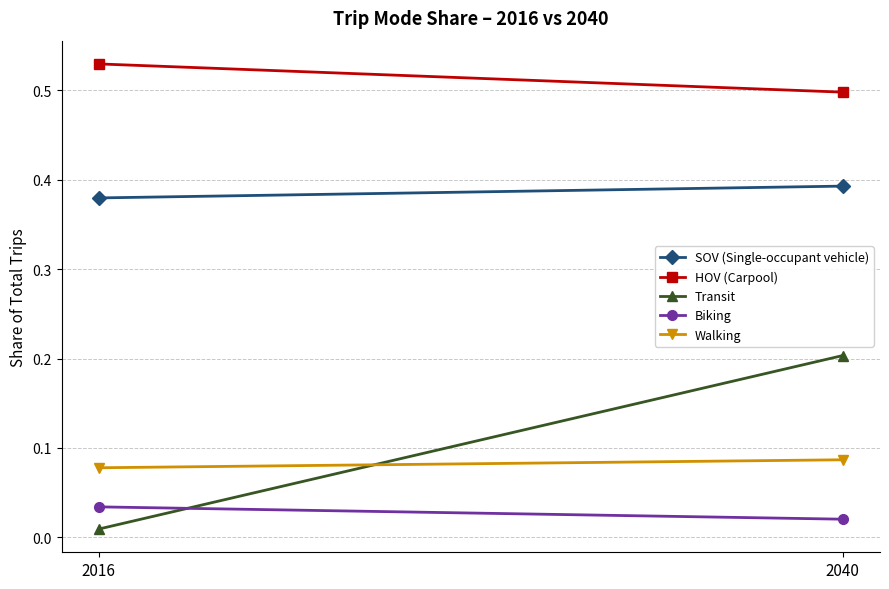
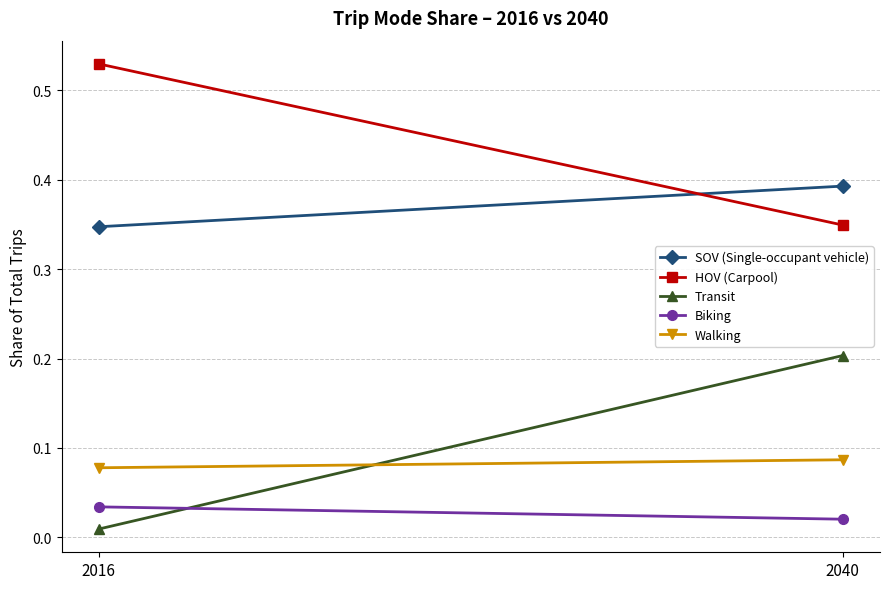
  {
    "SOV (Single-occupant vehicle)": {
-     "2016": 0.38,
+     "2016": 0.35,
      "2040": 0.39
    },
    "HOV (Carpool)": {
      "2016": 0.53,
-     "2040": 0.50
+     "2040": 0.35
    },
    "Transit": {
      "2016": 0.01,
      "2040": 0.20
    },
    "Biking": {
      "2016": 0.03,
      "2040": 0.02
    },
    "Walking": {
      "2016": 0.08,
      "2040": 0.09
    }
  }
